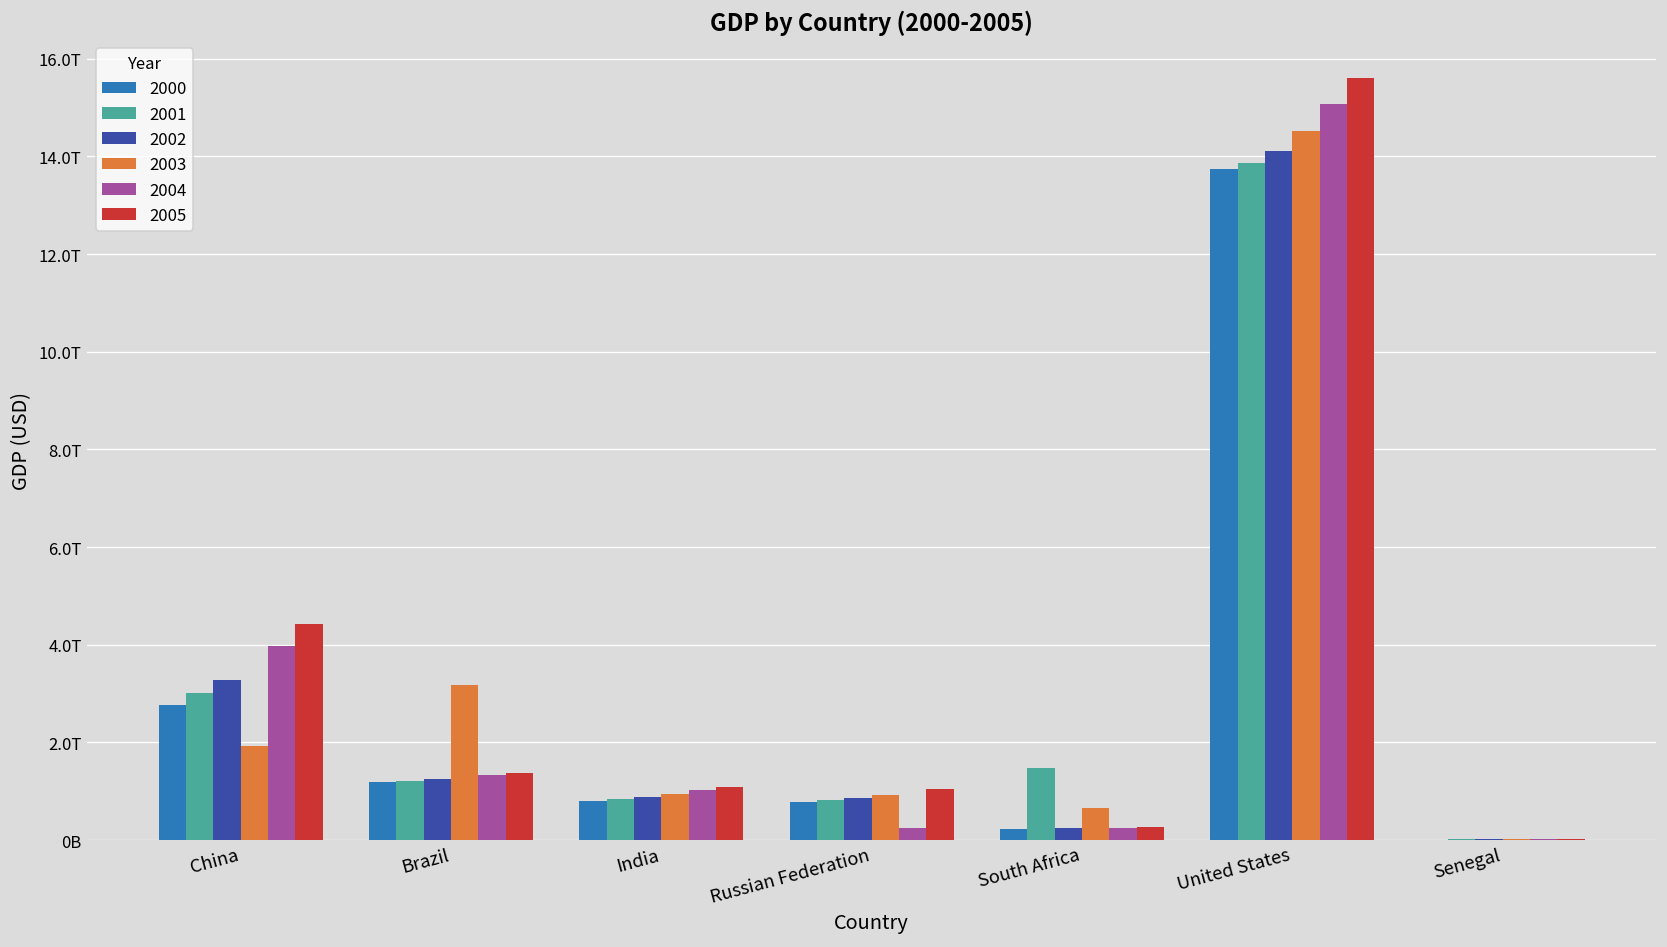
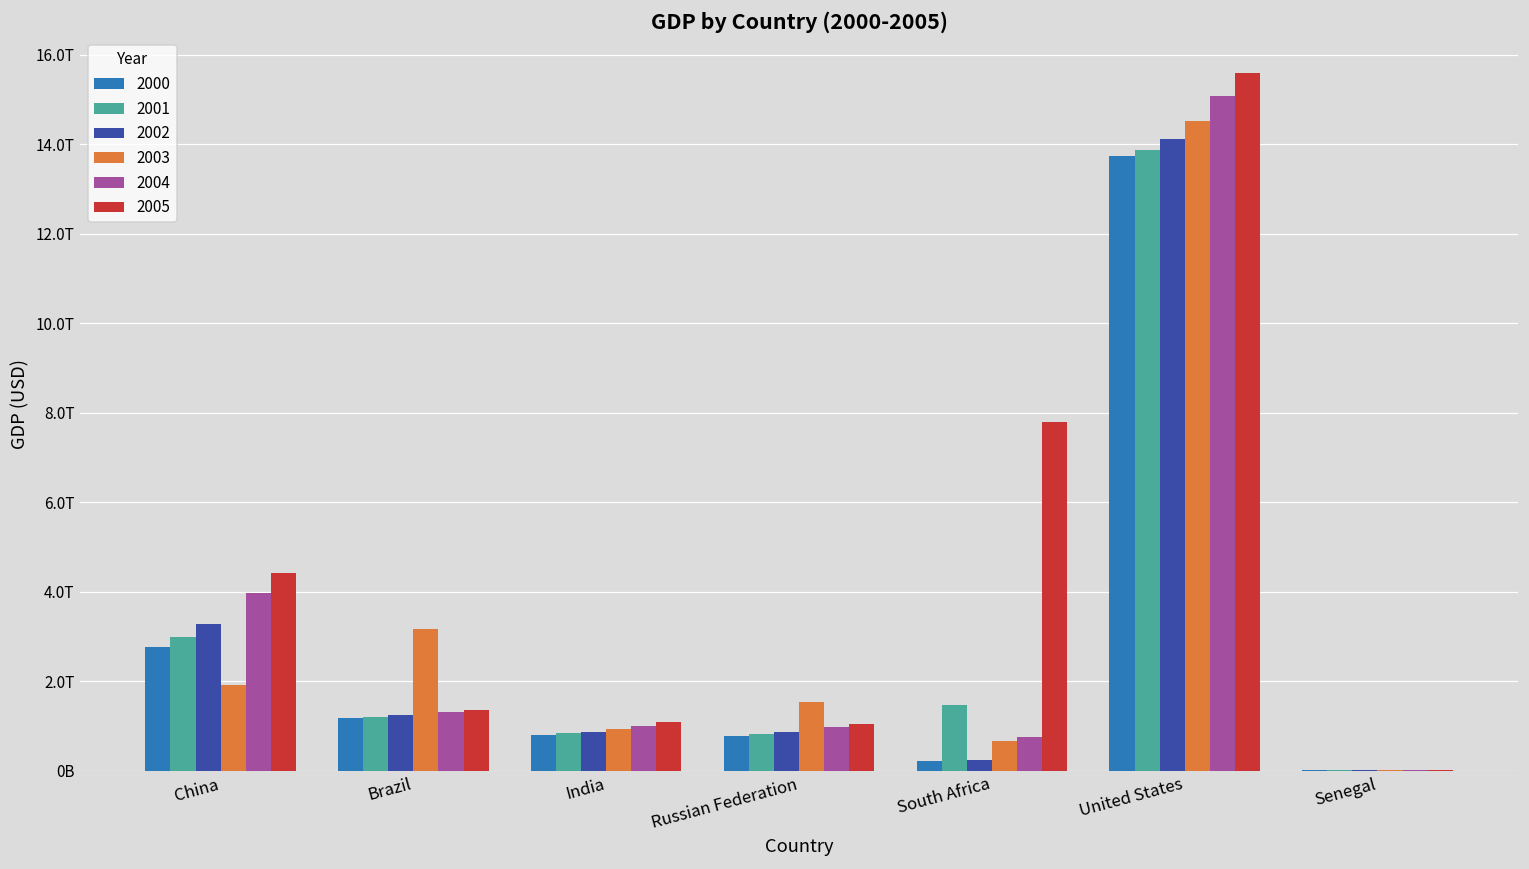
  {
    "2001": {
      "China": "3.0T",
      "Brazil": "1.2T",
      "India": "0.8T",
      "Russian Federation": "0.8T",
      "South Africa": "1.5T",
      "United States": "13.9T"
    },
    "2003": {
      "China": "1.9T",
      "Brazil": "3.2T",
      "India": "0.9T",
-     "Russian Federation": "0.9T",
+     "Russian Federation": "1.5T",
      "South Africa": "0.7T",
      "United States": "14.5T"
    },
    "2004": {
      "China": "4.0T",
      "Brazil": "1.3T",
      "India": "1.0T",
-     "Russian Federation": "0.2T",
-     "South Africa": "0.3T",
+     "Russian Federation": "1.0T",
+     "South Africa": "0.8T",
      "United States": "15.1T"
    },
    "2005": {
      "China": "4.4T",
      "Brazil": "1.4T",
      "India": "1.1T",
      "Russian Federation": "1.1T",
-     "South Africa": "0.3T",
+     "South Africa": "7.8T",
      "United States": "15.6T"
    }
  }
